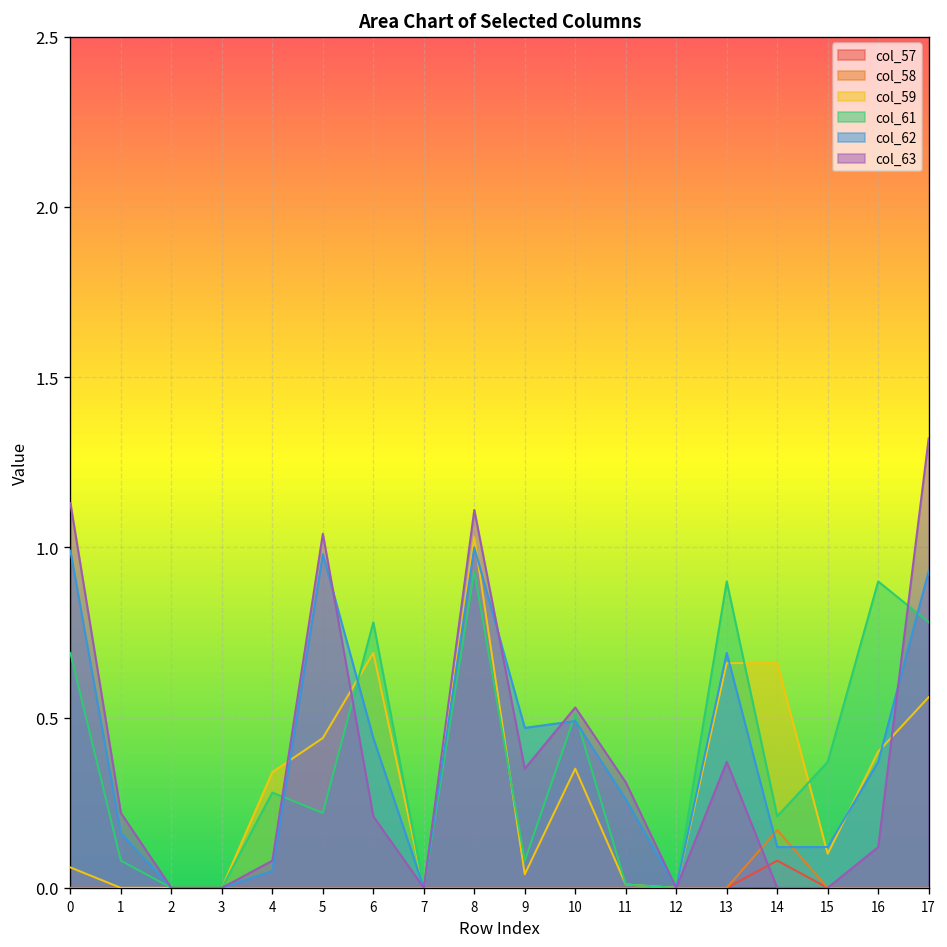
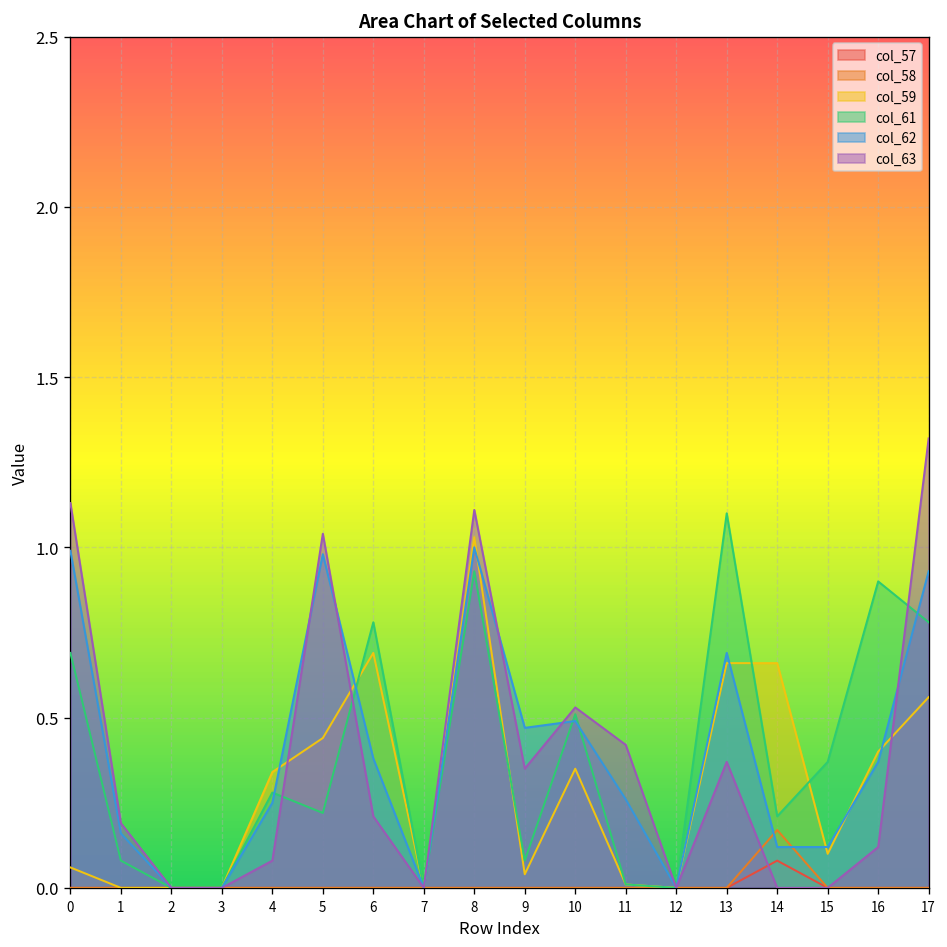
  {
    "col_61": {
      "0": 0.69,
      "1": 0.08,
      "4": 0.28,
      "5": 0.22,
      "6": 0.78,
      "8": 0.93,
      "9": 0.08,
      "10": 0.51,
-     "13": 0.9,
+     "13": 1.1,
      "14": 0.21,
      "15": 0.37,
      "16": 0.9,
      "17": 0.78
    },
    "col_62": {
      "0": 0.99,
      "1": 0.16,
-     "4": 0.05,
+     "4": 0.25,
      "5": 0.98,
-     "6": 0.44,
+     "6": 0.38,
      "8": 1.00,
      "9": 0.47,
      "10": 0.49,
      "11": 0.26,
      "13": 0.69,
      "14": 0.12,
      "15": 0.12,
      "16": 0.37,
      "17": 0.93
    },
    "col_63": {
      "0": 1.13,
-     "1": 0.22,
+     "1": 0.19,
      "4": 0.08,
      "5": 1.04,
      "6": 0.21,
      "8": 1.11,
      "9": 0.35,
      "10": 0.53,
-     "11": 0.31,
+     "11": 0.42,
      "13": 0.37,
      "14": 0.00,
      "16": 0.12,
      "17": 1.32
    }
  }
